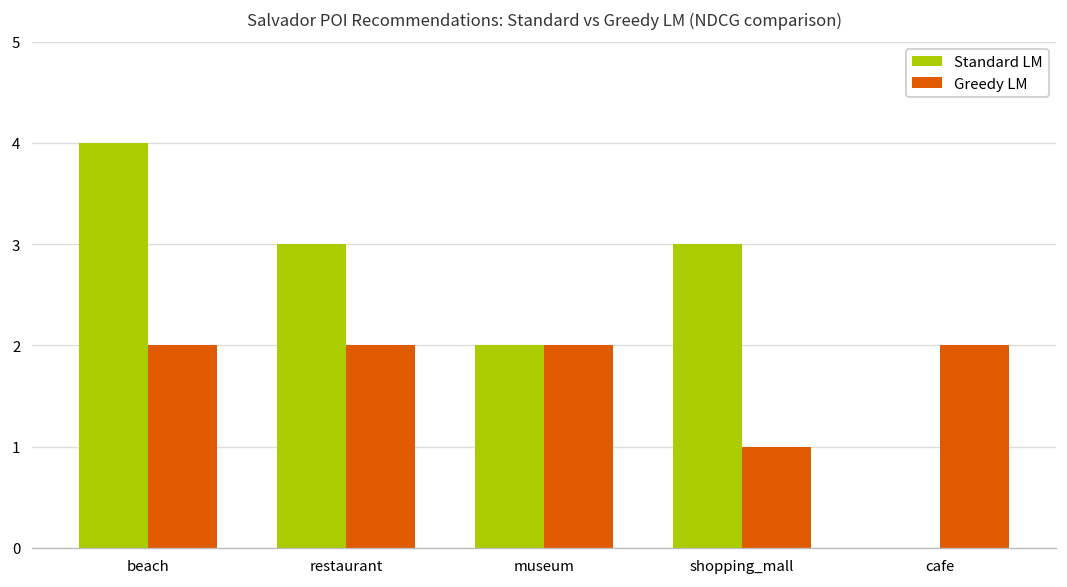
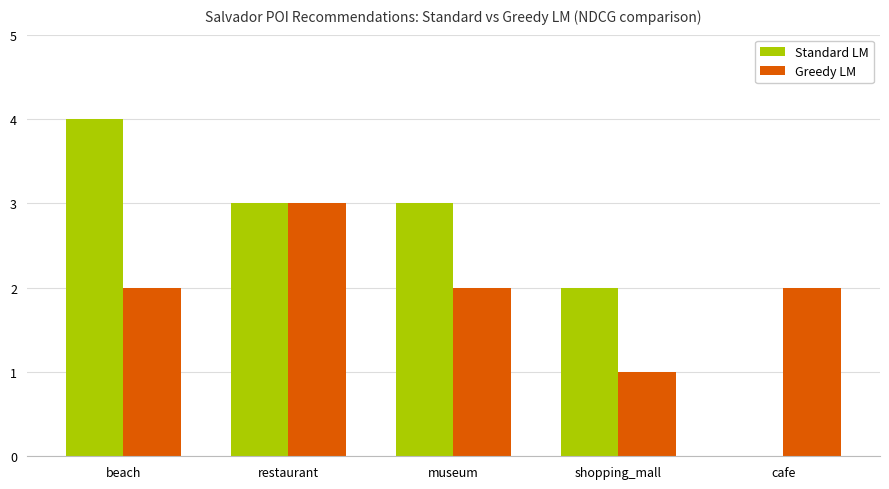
  {
    "Standard LM": {
      "beach": 4,
      "restaurant": 3,
-     "museum": 2,
-     "shopping_mall": 3,
+     "museum": 3,
+     "shopping_mall": 2,
      "cafe": 0
    },
    "Greedy LM": {
      "beach": 2,
-     "restaurant": 2,
+     "restaurant": 3,
      "museum": 2,
      "shopping_mall": 1,
      "cafe": 2
    }
  }
